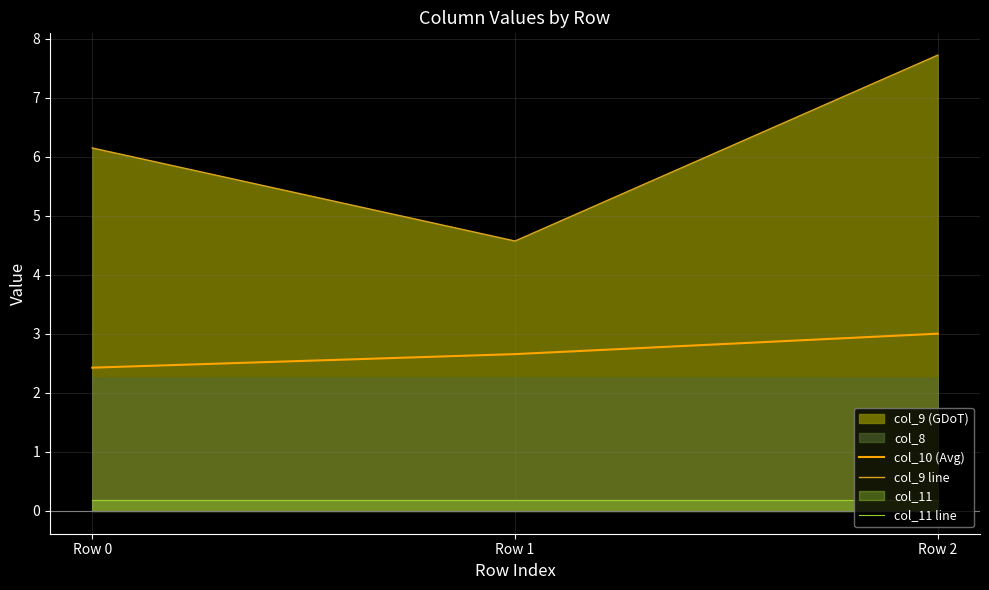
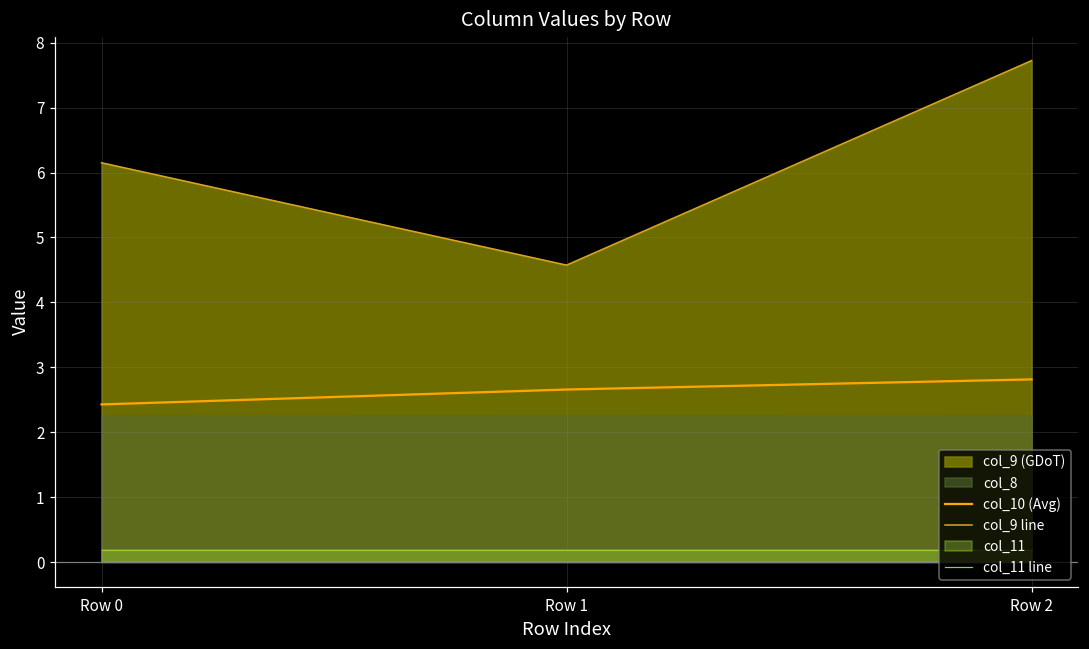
  {
    "col_10 (Avg)": {
      "Row 0": 2.4,
      "Row 1": 2.7,
-     "Row 2": 3.0
+     "Row 2": 2.8
    },
    "col_9 (GDoT)": {
      "Row 0": 6.2,
      "Row 1": 4.6,
      "Row 2": 7.7
    }
  }
